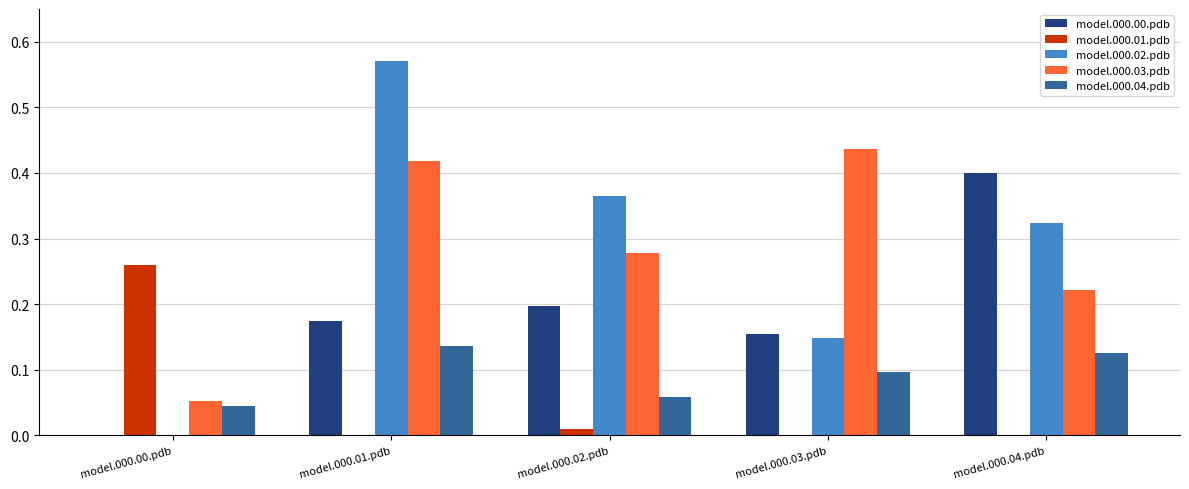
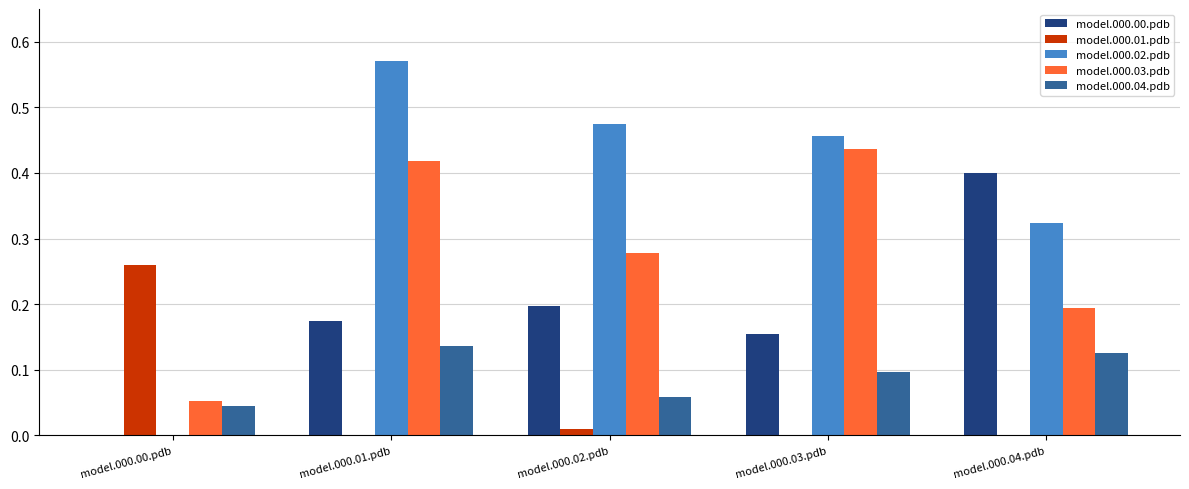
  {
    "model.000.01.pdb": {
      "model.000.00.pdb": 0.26,
      "model.000.01.pdb": 0.00,
      "model.000.02.pdb": 0.01,
      "model.000.03.pdb": 0.00,
      "model.000.04.pdb": 0.00
    },
    "model.000.02.pdb": {
      "model.000.00.pdb": 0.00,
      "model.000.01.pdb": 0.57,
-     "model.000.02.pdb": 0.37,
-     "model.000.03.pdb": 0.15,
+     "model.000.02.pdb": 0.47,
+     "model.000.03.pdb": 0.46,
      "model.000.04.pdb": 0.32
    },
    "model.000.03.pdb": {
      "model.000.00.pdb": 0.05,
      "model.000.01.pdb": 0.42,
      "model.000.02.pdb": 0.28,
      "model.000.03.pdb": 0.44,
-     "model.000.04.pdb": 0.22
+     "model.000.04.pdb": 0.19
    }
  }
